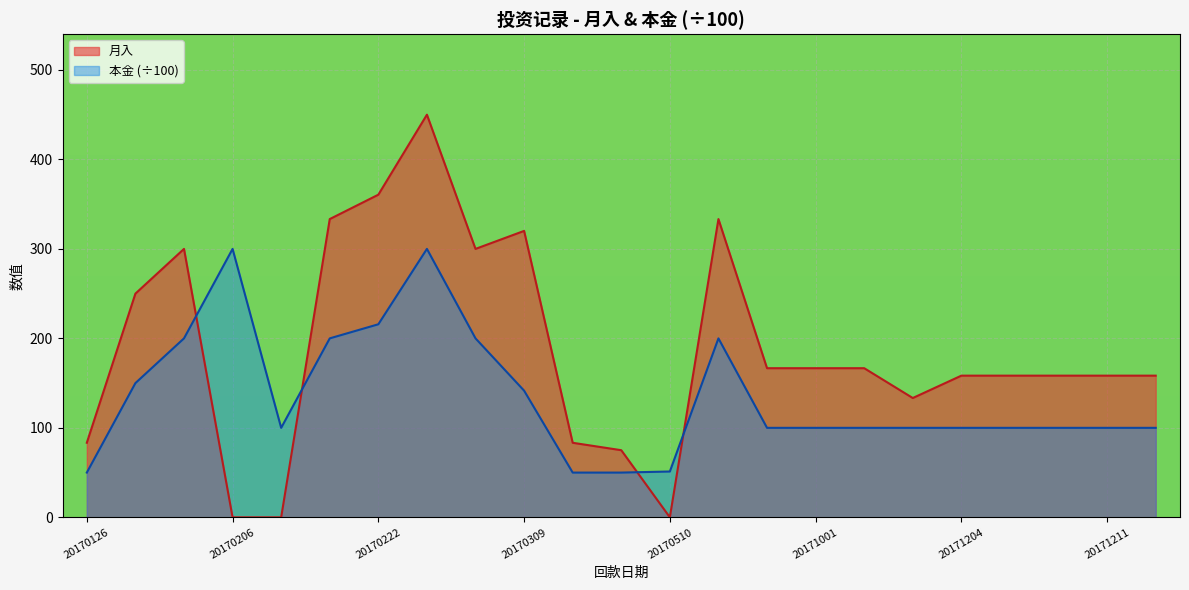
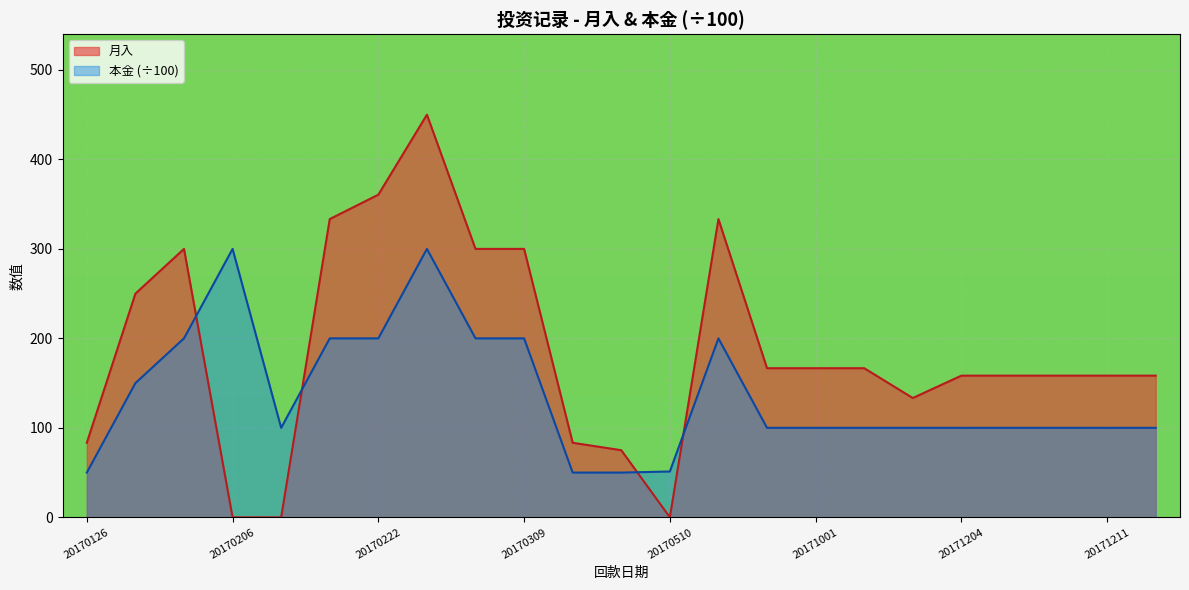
  {
    "月入": {
      "20170206": 0,
      "20170222": 360,
-     "20170309": 320,
+     "20170309": 300,
      "20170510": 0
    },
    "本金 (÷100)": {
      "20170206": 300,
-     "20170222": 220,
-     "20170309": 140,
+     "20170222": 200,
+     "20170309": 200,
      "20170510": 50
    }
  }
